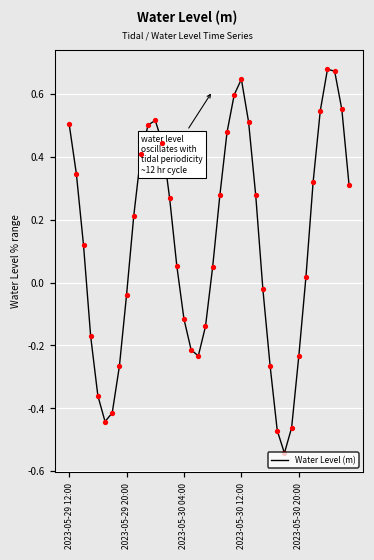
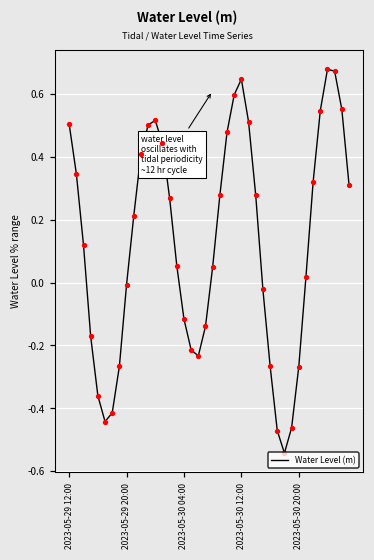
  {
    "2023-05-29 12:00": 0.50,
-   "2023-05-29 20:00": -0.04,
+   "2023-05-29 20:00": -0.01,
    "2023-05-30 04:00": -0.12,
    "2023-05-30 12:00": 0.65,
-   "2023-05-30 20:00": -0.24
+   "2023-05-30 20:00": -0.27
  }
